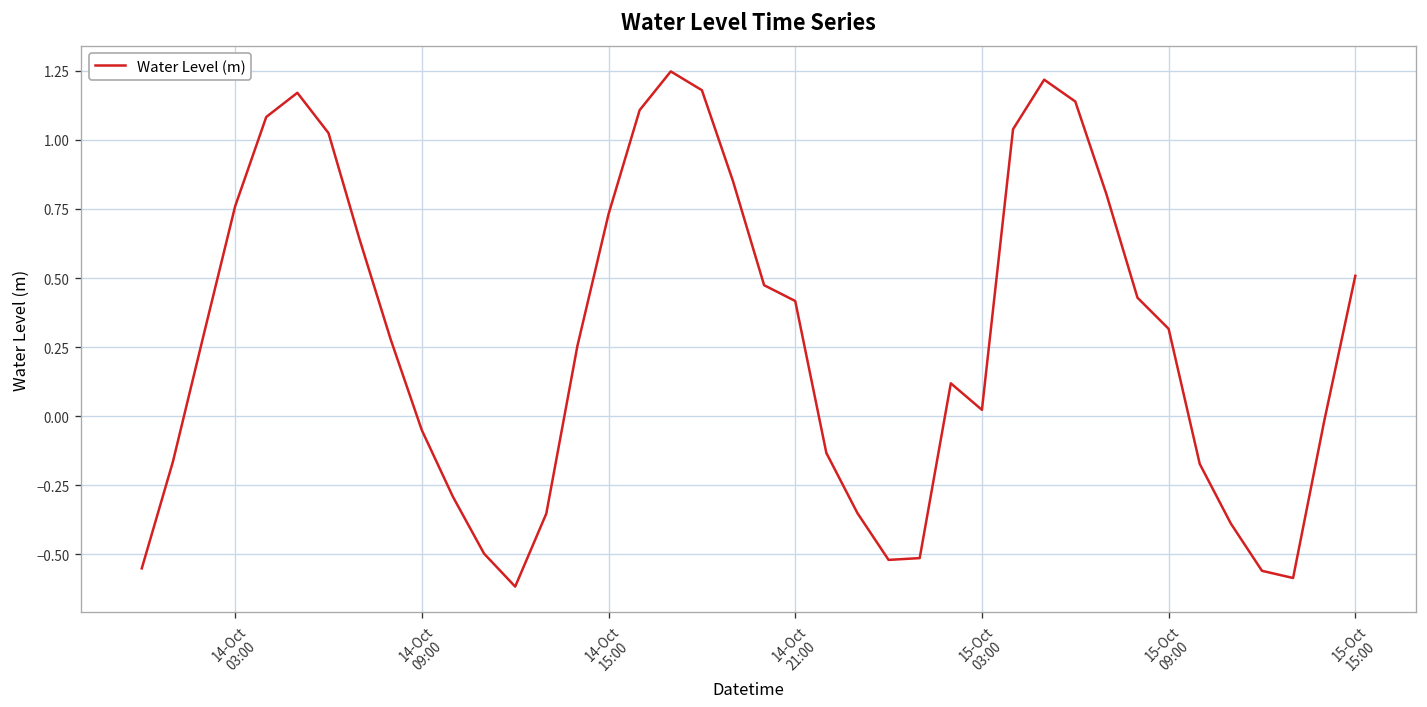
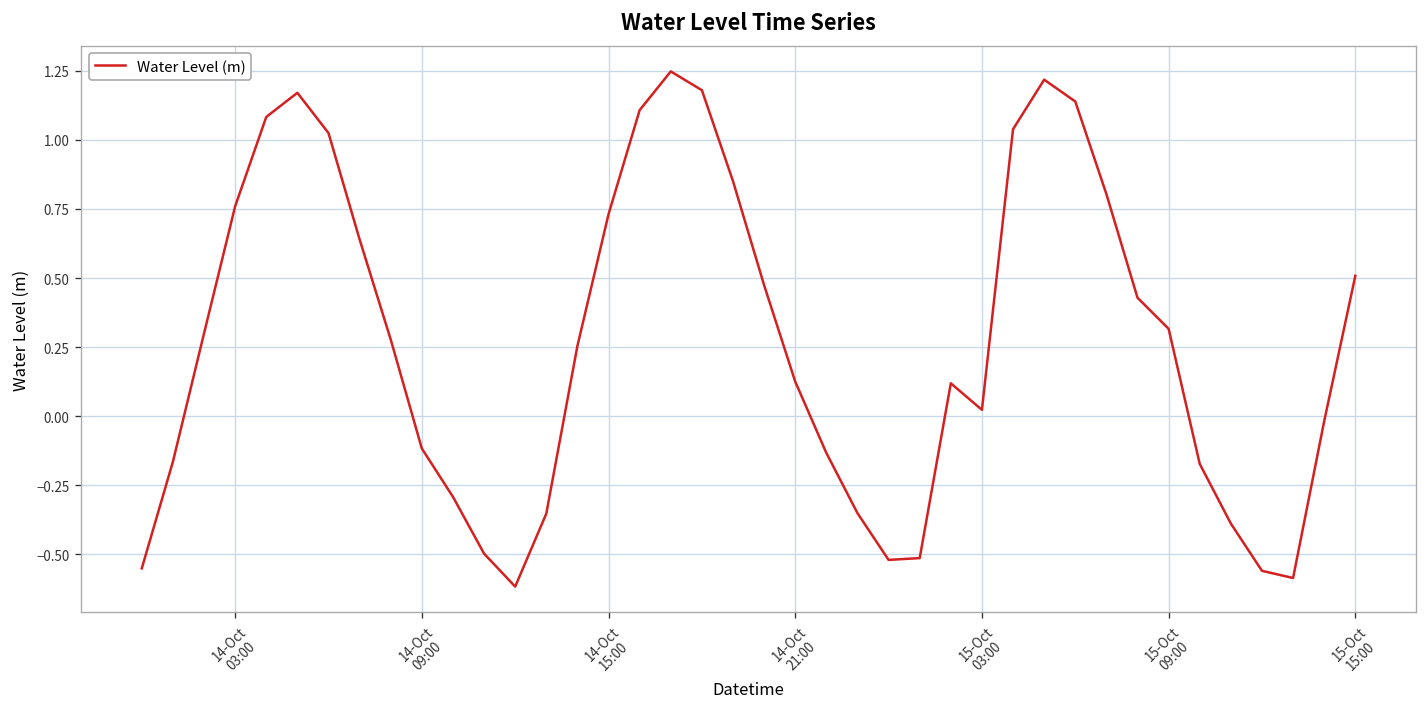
  {
    "14-Oct 03:00": 0.76,
-   "14-Oct 09:00": -0.05,
+   "14-Oct 09:00": -0.12,
    "14-Oct 15:00": 0.73,
-   "14-Oct 21:00": 0.42,
+   "14-Oct 21:00": 0.12,
    "15-Oct 03:00": 0.02,
    "15-Oct 09:00": 0.32,
    "15-Oct 15:00": 0.51
  }
